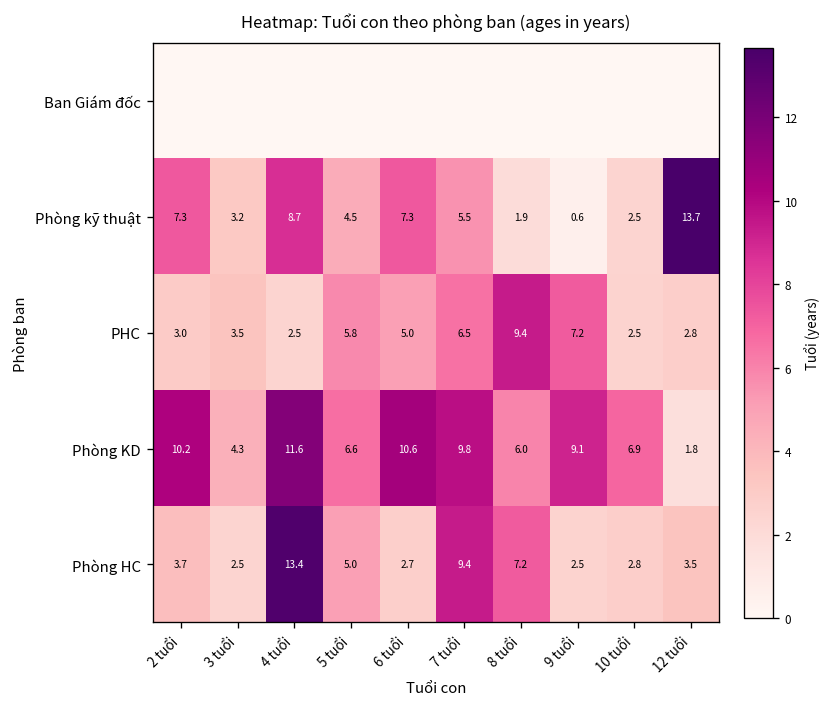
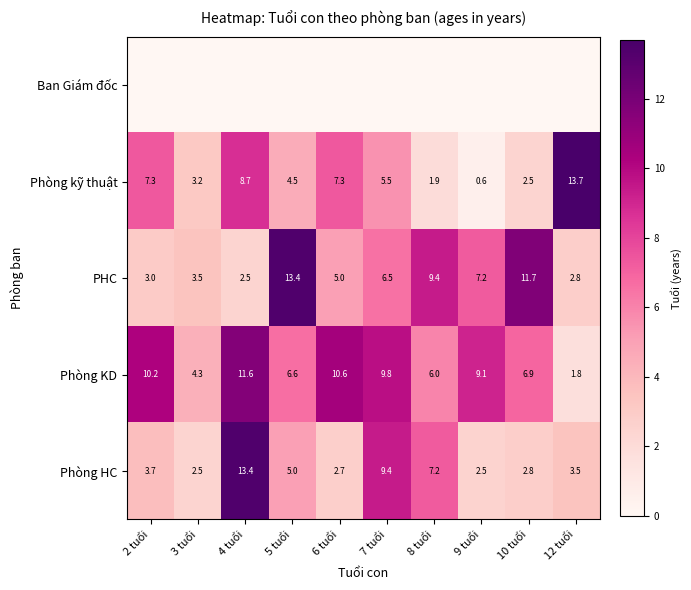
  {
    "Phòng kỹ thuật": {
      "2 tuổi": 7.3,
      "3 tuổi": 3.2,
      "4 tuổi": 8.7,
      "5 tuổi": 4.5,
      "6 tuổi": 7.3,
      "7 tuổi": 5.5,
      "8 tuổi": 1.9,
      "9 tuổi": 0.6,
      "10 tuổi": 2.5,
      "12 tuổi": 13.7
    },
    "PHC": {
      "2 tuổi": 3.0,
      "3 tuổi": 3.5,
      "4 tuổi": 2.5,
-     "5 tuổi": 5.8,
+     "5 tuổi": 13.4,
      "6 tuổi": 5.0,
      "7 tuổi": 6.5,
      "8 tuổi": 9.4,
      "9 tuổi": 7.2,
-     "10 tuổi": 2.5,
+     "10 tuổi": 11.7,
      "12 tuổi": 2.8
    },
    "Phòng KD": {
      "2 tuổi": 10.2,
      "3 tuổi": 4.3,
      "4 tuổi": 11.6,
      "5 tuổi": 6.6,
      "6 tuổi": 10.6,
      "7 tuổi": 9.8,
      "8 tuổi": 6.0,
      "9 tuổi": 9.1,
      "10 tuổi": 6.9,
      "12 tuổi": 1.8
    },
    "Phòng HC": {
      "2 tuổi": 3.7,
      "3 tuổi": 2.5,
      "4 tuổi": 13.4,
      "5 tuổi": 5.0,
      "6 tuổi": 2.7,
      "7 tuổi": 9.4,
      "8 tuổi": 7.2,
      "9 tuổi": 2.5,
      "10 tuổi": 2.8,
      "12 tuổi": 3.5
    }
  }
